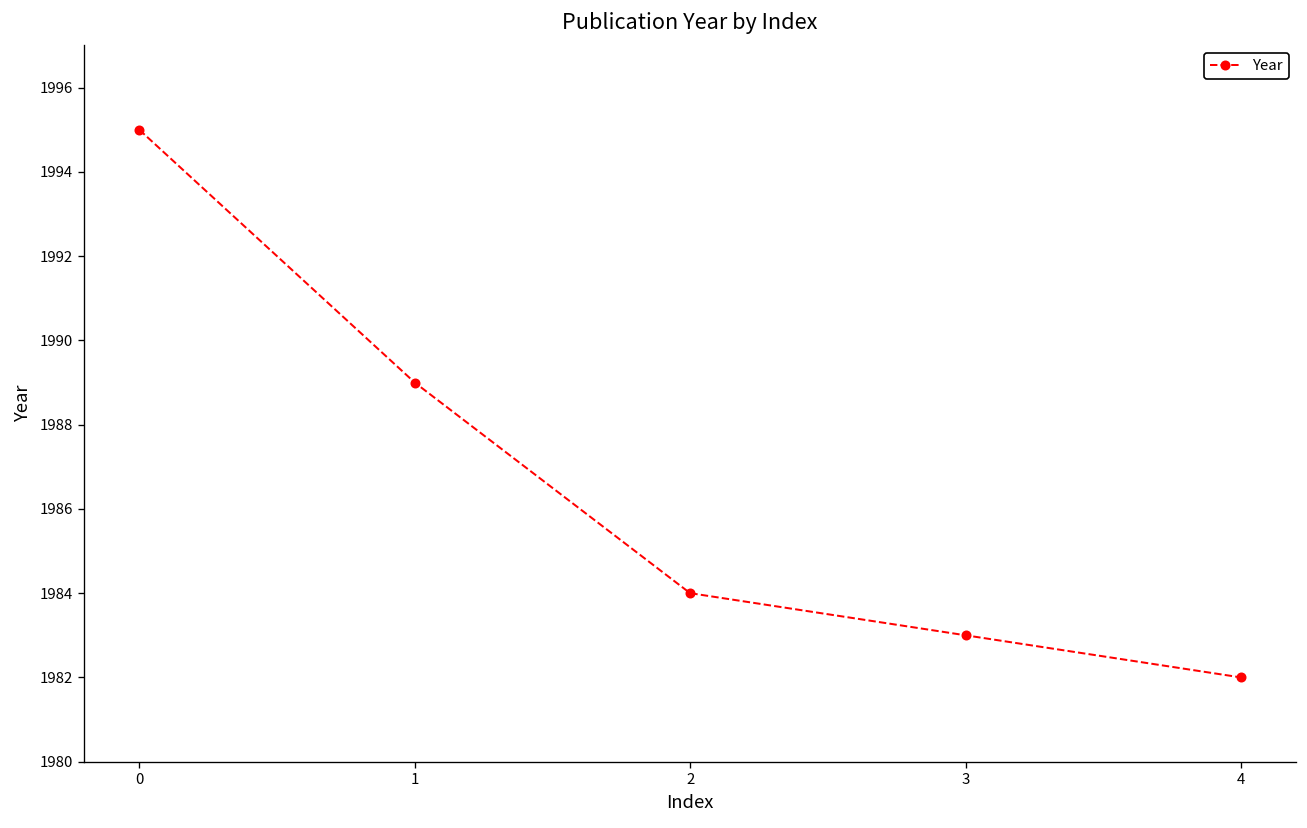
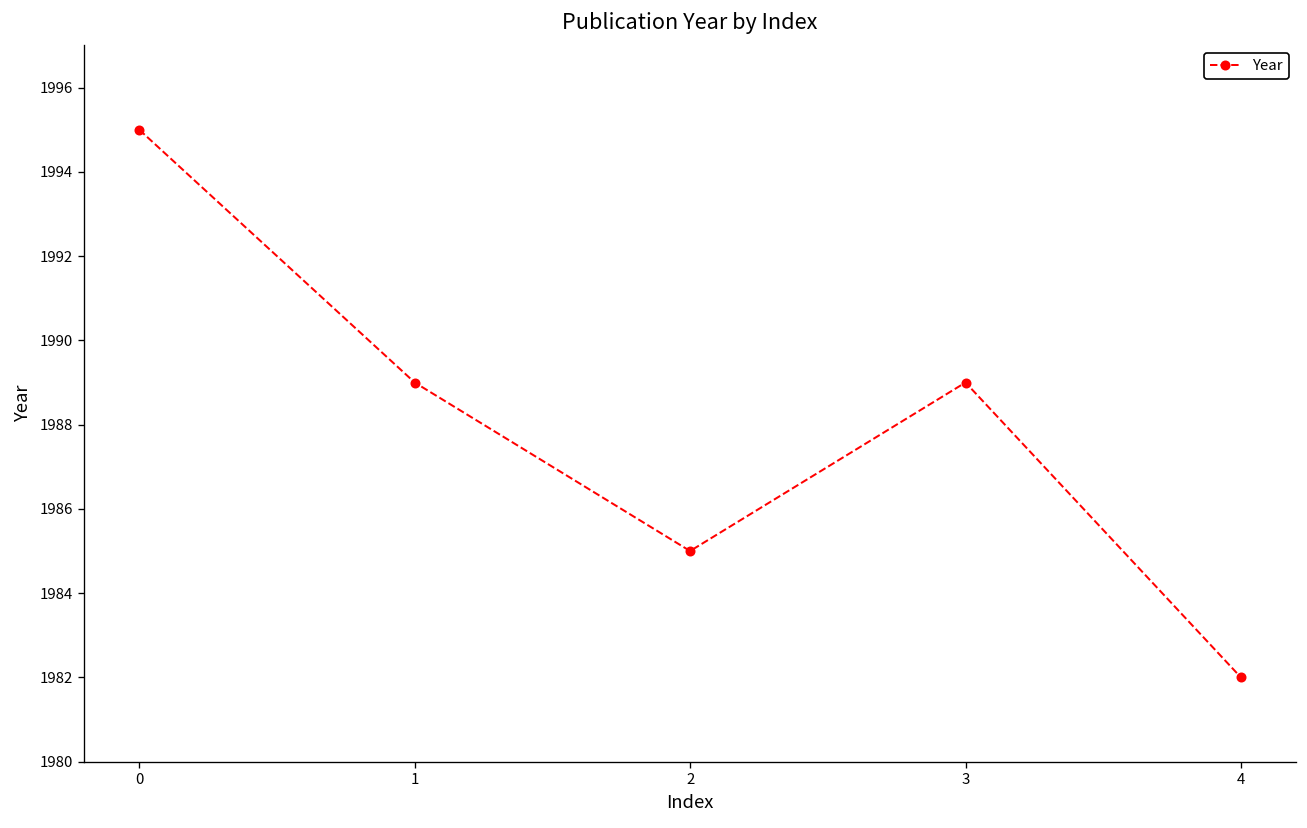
  {
    "0": 1995,
    "1": 1989,
-   "2": 1984,
-   "3": 1983,
+   "2": 1985,
+   "3": 1989,
    "4": 1982
  }
